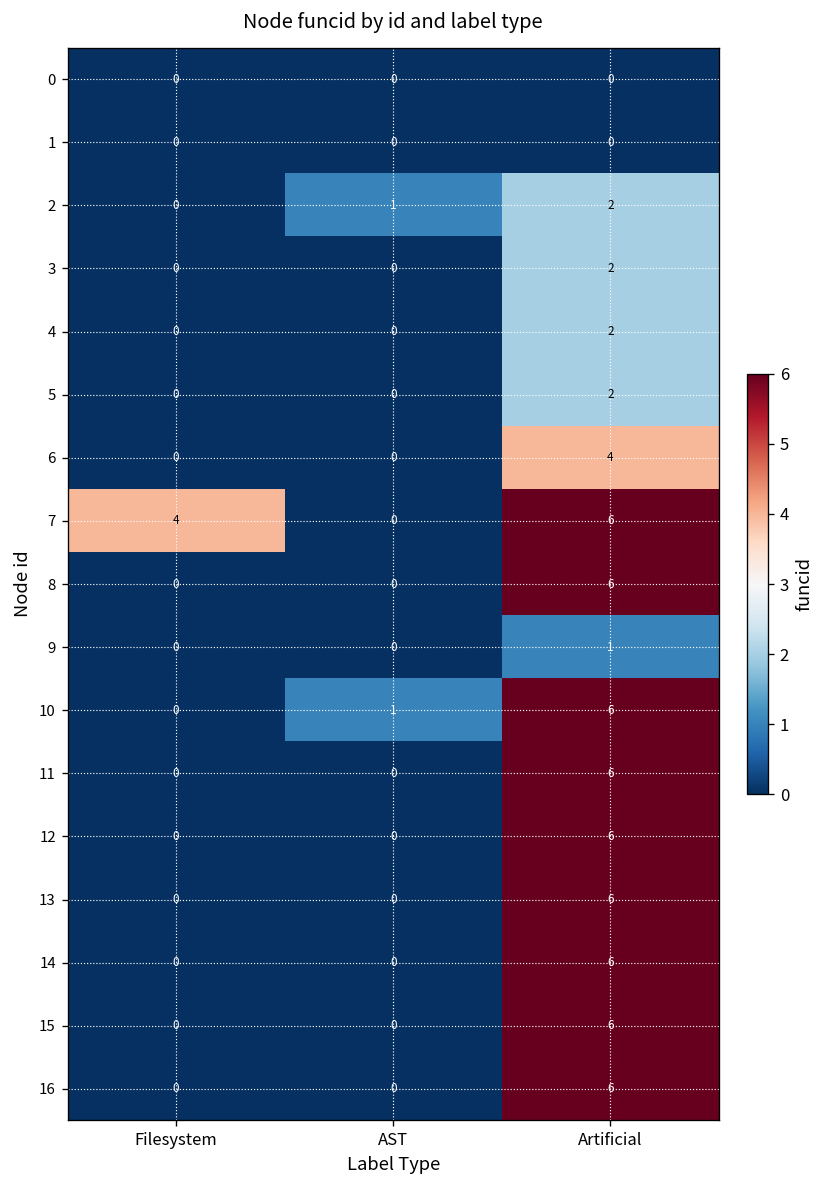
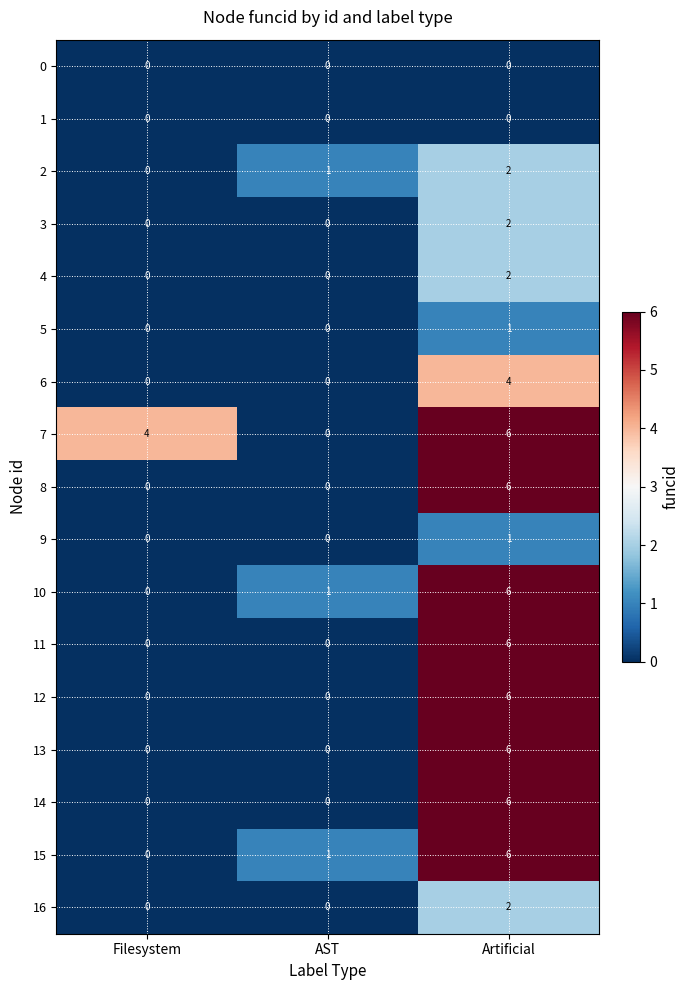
  {
    "0": {
      "Filesystem": 0,
      "AST": 0,
      "Artificial": 0
    },
    "1": {
      "Filesystem": 0,
      "AST": 0,
      "Artificial": 0
    },
    "2": {
      "Filesystem": 0,
      "AST": 1,
      "Artificial": 2
    },
    "3": {
      "Filesystem": 0,
      "AST": 0,
      "Artificial": 2
    },
    "4": {
      "Filesystem": 0,
      "AST": 0,
      "Artificial": 2
    },
    "5": {
      "Filesystem": 0,
      "AST": 0,
-     "Artificial": 2
+     "Artificial": 1
    },
    "6": {
      "Filesystem": 0,
      "AST": 0,
      "Artificial": 4
    },
    "7": {
      "Filesystem": 4,
      "AST": 0,
      "Artificial": 6
    },
    "8": {
      "Filesystem": 0,
      "AST": 0,
      "Artificial": 6
    },
    "9": {
      "Filesystem": 0,
      "AST": 0,
      "Artificial": 1
    },
    "10": {
      "Filesystem": 0,
      "AST": 1,
      "Artificial": 6
    },
    "11": {
      "Filesystem": 0,
      "AST": 0,
      "Artificial": 6
    },
    "12": {
      "Filesystem": 0,
      "AST": 0,
      "Artificial": 6
    },
    "13": {
      "Filesystem": 0,
      "AST": 0,
      "Artificial": 6
    },
    "14": {
      "Filesystem": 0,
      "AST": 0,
      "Artificial": 6
    },
    "15": {
      "Filesystem": 0,
-     "AST": 0,
+     "AST": 1,
      "Artificial": 6
    },
    "16": {
      "Filesystem": 0,
      "AST": 0,
-     "Artificial": 6
+     "Artificial": 2
    }
  }
